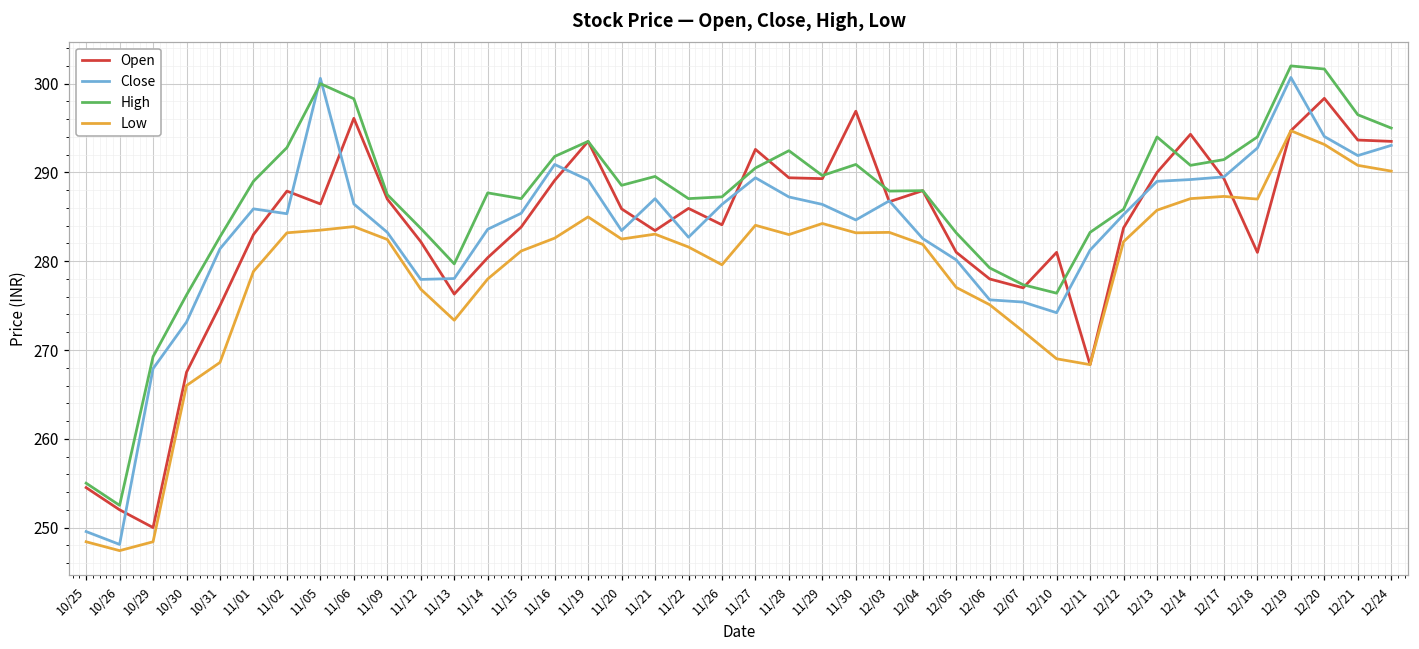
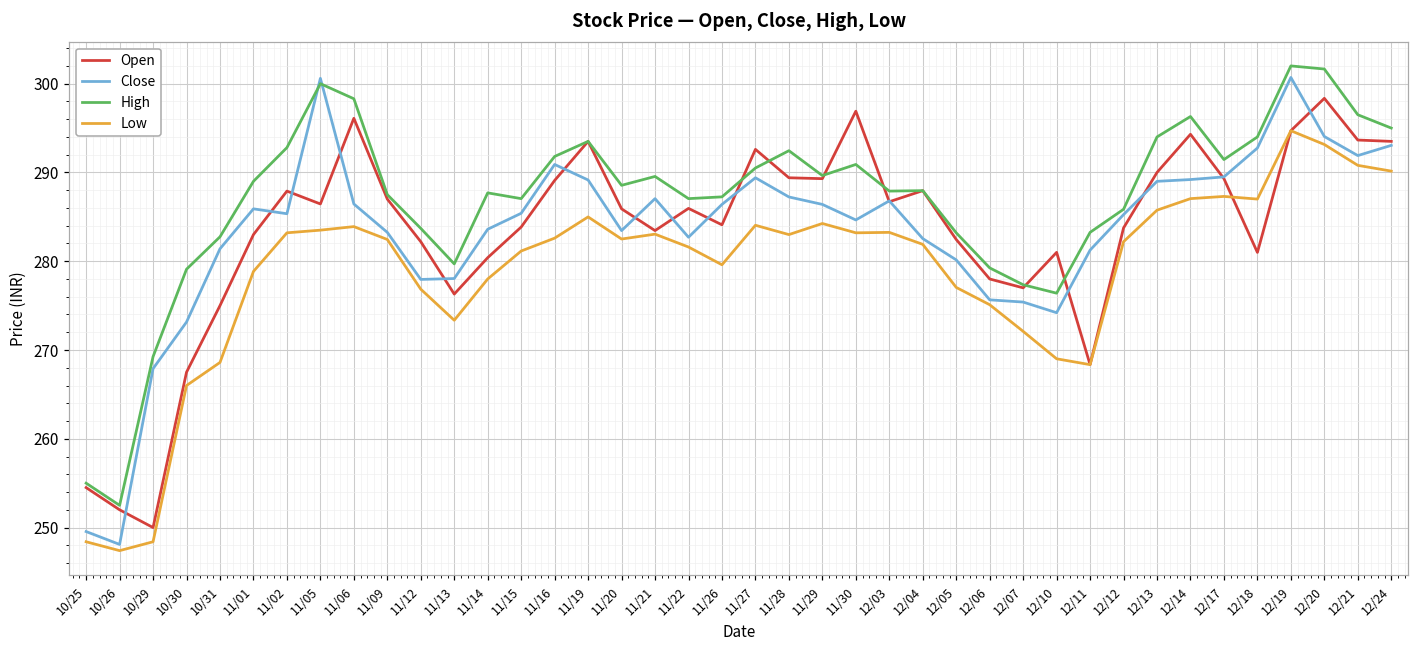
  {
    "Open": {
      "10/25": 255,
      "10/26": 252,
      "10/29": 250,
      "10/30": 268,
      "10/31": 275,
      "11/01": 283,
      "11/02": 288,
      "11/05": 286,
      "11/06": 296,
      "11/09": 287,
      "11/12": 282,
      "11/13": 276,
      "11/14": 280,
      "11/15": 284,
      "11/16": 289,
      "11/20": 286,
      "11/21": 283,
      "11/22": 286,
      "11/26": 284,
      "11/27": 293,
      "11/28": 289,
      "11/29": 289,
      "11/30": 297,
-     "12/05": 281,
+     "12/05": 282,
      "12/06": 278,
      "12/07": 277,
      "12/10": 281,
      "12/12": 284,
      "12/13": 290,
      "12/14": 294,
      "12/18": 281,
      "12/20": 298,
      "12/21": 294,
      "12/24": 294
    },
    "Close": {
      "10/25": 250,
      "10/26": 248,
      "10/29": 268,
      "10/30": 273,
      "10/31": 281,
      "11/01": 286,
      "11/02": 285,
      "11/05": 301,
      "11/06": 286,
      "11/09": 283,
      "11/12": 278,
      "11/13": 278,
      "11/14": 284,
      "11/15": 285,
      "11/16": 291,
      "11/19": 289,
      "11/20": 283,
      "11/21": 287,
      "11/22": 283,
      "11/26": 286,
      "11/27": 289,
      "11/28": 287,
      "11/29": 286,
      "11/30": 285,
      "12/04": 283,
      "12/05": 280,
      "12/06": 276,
      "12/07": 275,
      "12/10": 274,
      "12/11": 281,
      "12/12": 285,
      "12/13": 289,
      "12/14": 289,
      "12/18": 293,
      "12/19": 301,
      "12/20": 294,
      "12/21": 292,
      "12/24": 293
    },
    "High": {
      "10/25": 255,
      "10/26": 253,
      "10/29": 269,
-     "10/30": 276,
+     "10/30": 279,
      "10/31": 283,
      "11/01": 289,
      "11/02": 293,
      "11/05": 300,
      "11/06": 298,
      "11/09": 288,
      "11/12": 284,
      "11/13": 280,
      "11/14": 288,
      "11/15": 287,
      "11/16": 292,
      "11/20": 289,
      "11/21": 290,
      "11/22": 287,
      "11/26": 287,
      "11/27": 291,
      "11/28": 292,
      "11/29": 290,
      "11/30": 291,
      "12/03": 288,
      "12/05": 283,
      "12/06": 279,
      "12/07": 277,
      "12/10": 276,
      "12/11": 283,
      "12/12": 286,
      "12/13": 294,
-     "12/14": 291,
+     "12/14": 296,
      "12/17": 291,
      "12/18": 294,
      "12/19": 302,
      "12/20": 302,
      "12/21": 297,
      "12/24": 295
    },
    "Low": {
      "10/25": 248,
      "10/26": 247,
      "10/29": 248,
      "10/30": 266,
      "10/31": 269,
      "11/01": 279,
      "11/02": 283,
      "11/05": 284,
      "11/06": 284,
      "11/09": 282,
      "11/12": 277,
      "11/13": 273,
      "11/14": 278,
      "11/15": 281,
      "11/16": 283,
      "11/19": 285,
      "11/20": 283,
      "11/21": 283,
      "11/22": 282,
      "11/26": 280,
      "11/27": 284,
      "11/28": 283,
      "11/29": 284,
      "11/30": 283,
      "12/03": 283,
      "12/04": 282,
      "12/05": 277,
      "12/06": 275,
      "12/07": 272,
      "12/10": 269,
      "12/12": 282,
      "12/13": 286,
      "12/14": 287,
      "12/17": 287,
      "12/18": 287,
      "12/20": 293,
      "12/21": 291,
      "12/24": 290
    }
  }
